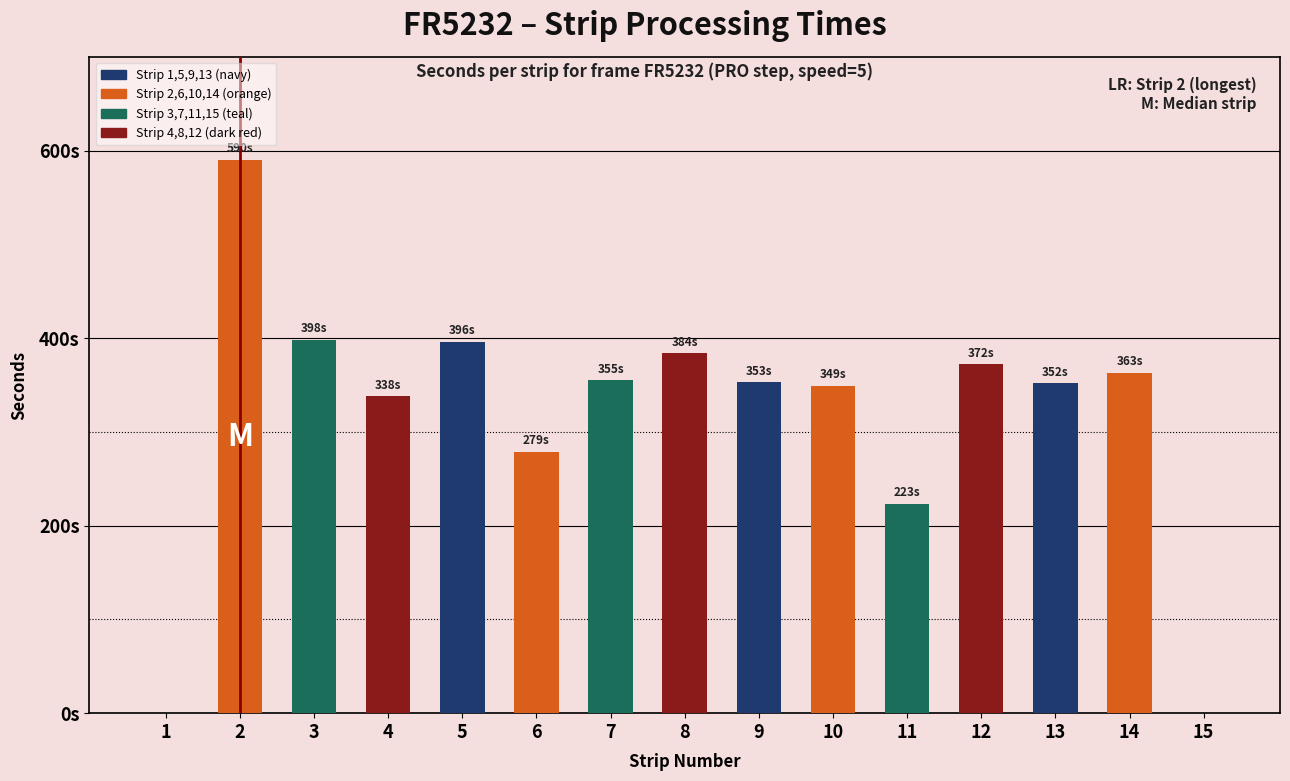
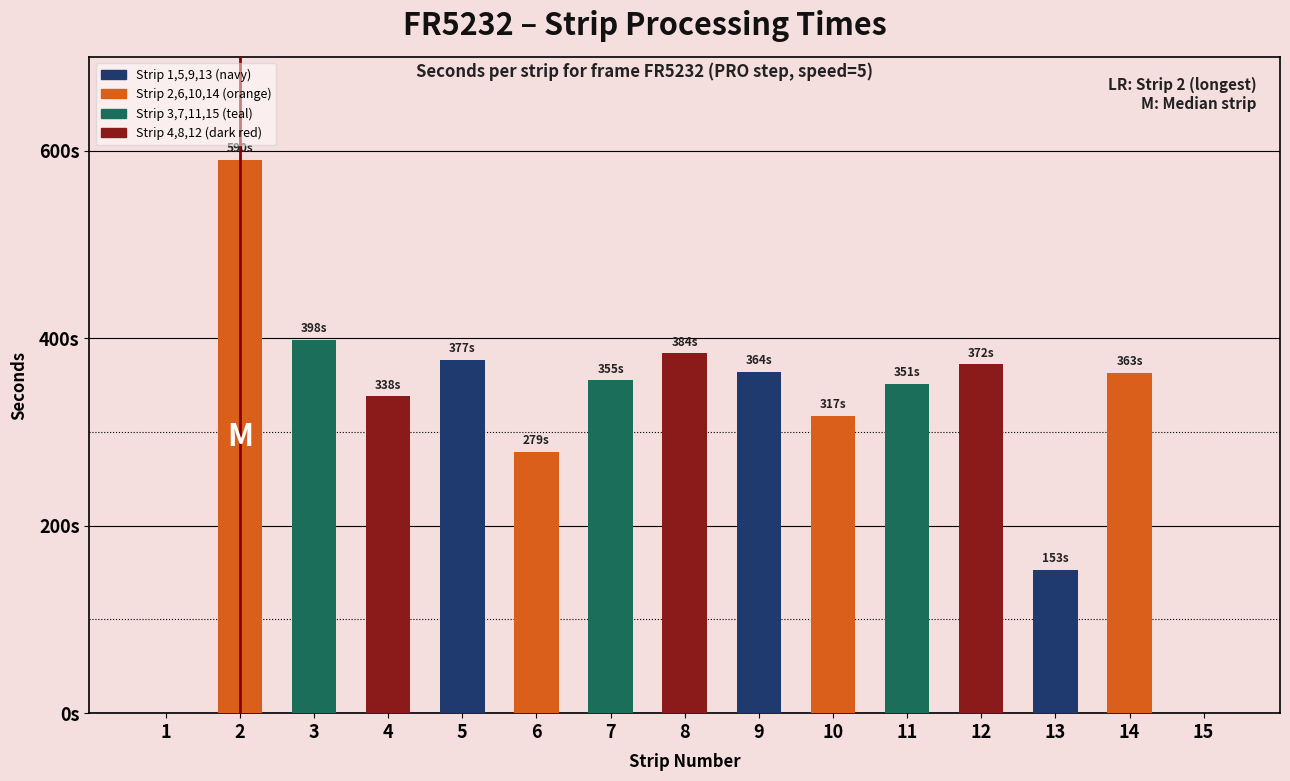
  {
    "3": "398s",
    "4": "338s",
-   "5": "396s",
+   "5": "377s",
    "6": "279s",
    "7": "355s",
    "8": "384s",
-   "9": "353s",
-   "10": "349s",
-   "11": "223s",
+   "9": "364s",
+   "10": "317s",
+   "11": "351s",
    "12": "372s",
-   "13": "352s",
+   "13": "153s",
    "14": "363s"
  }
